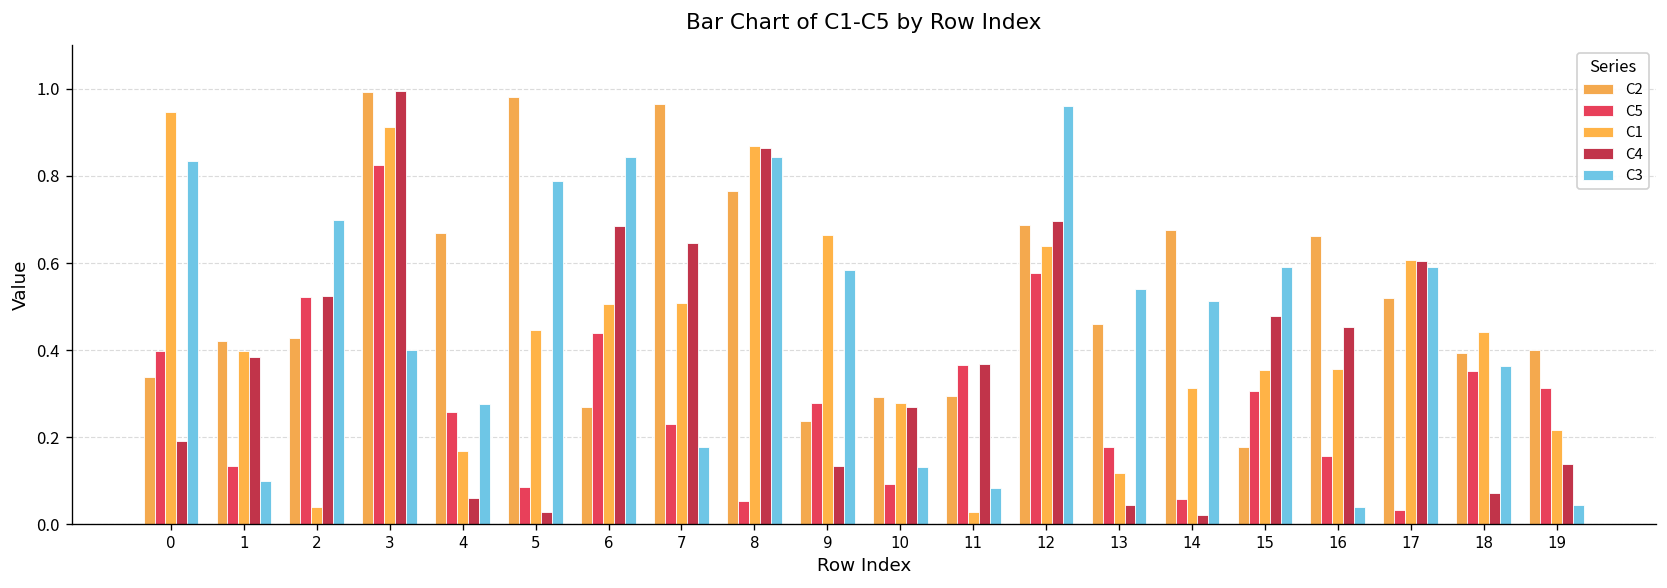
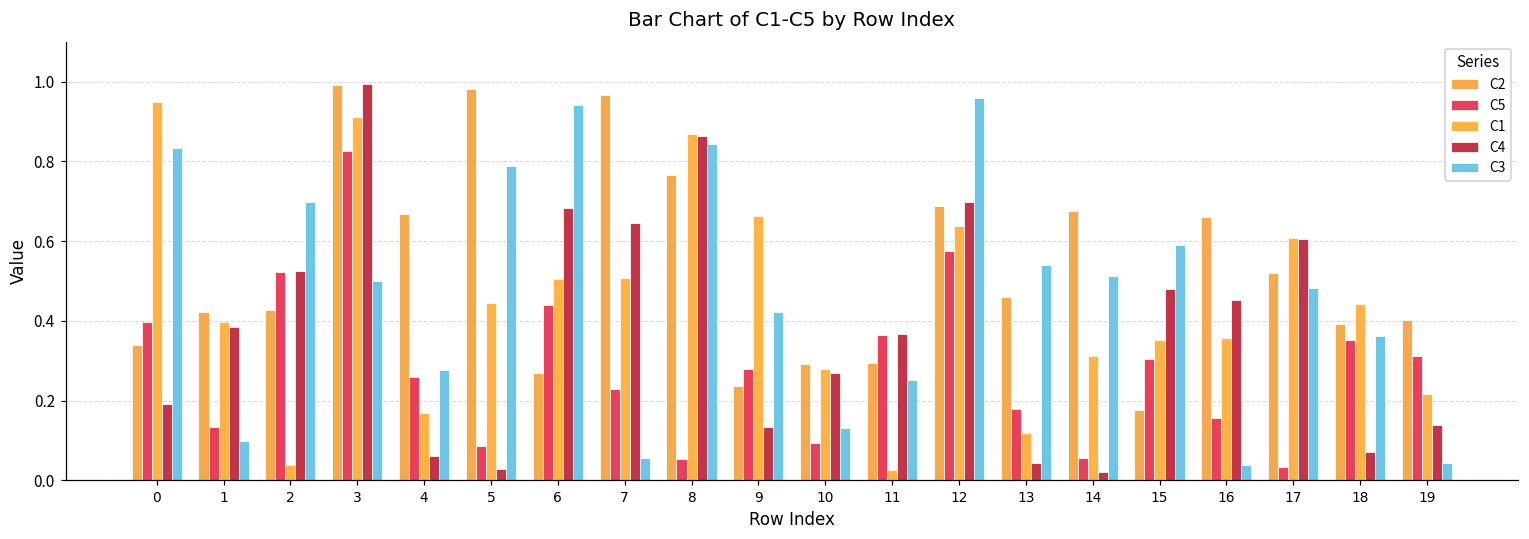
  {
    "C3": {
      "0": 0.83,
      "1": 0.10,
      "2": 0.70,
-     "3": 0.4,
+     "3": 0.5,
      "4": 0.28,
      "5": 0.79,
-     "6": 0.84,
-     "7": 0.18,
+     "6": 0.94,
+     "7": 0.06,
      "8": 0.84,
-     "9": 0.58,
+     "9": 0.42,
      "10": 0.13,
-     "11": 0.08,
+     "11": 0.25,
      "12": 0.96,
      "13": 0.54,
      "14": 0.51,
      "15": 0.59,
      "16": 0.04,
-     "17": 0.59,
+     "17": 0.48,
      "18": 0.36,
      "19": 0.04
    }
  }
